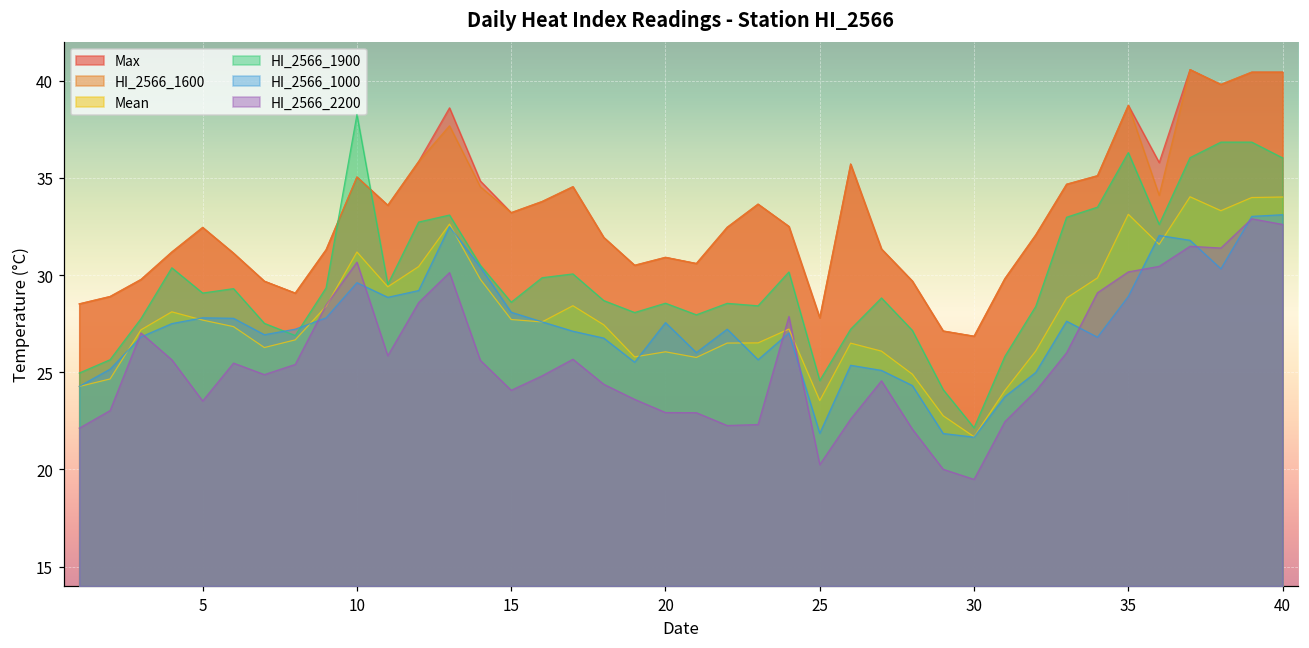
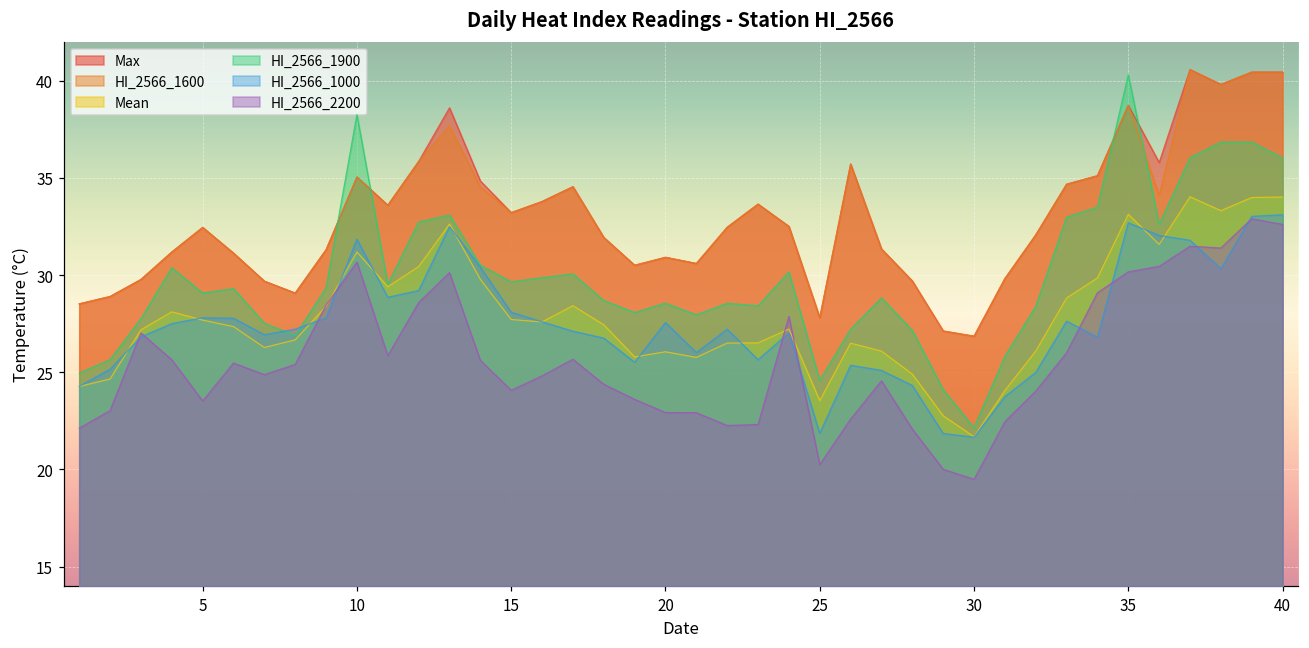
  {
    "HI_2566_1900": {
      "5": 29.1,
-     "15": 28.6,
+     "15": 29.7,
      "20": 28.6,
      "25": 24.6,
      "30": 22.1,
-     "35": 36.3,
+     "35": 40.3,
      "40": 36.0
    },
    "HI_2566_1000": {
-     "10": 29.6,
+     "10": 31.8,
      "15": 28.1,
      "20": 27.6,
      "25": 21.9,
-     "35": 28.9,
+     "35": 32.7,
      "40": 33.1
    },
    "HI_2566_2200": {
      "5": 23.5,
      "10": 30.7,
      "15": 24.1,
      "20": 22.9,
      "25": 20.3,
      "30": 19.5,
      "35": 30.2,
      "40": 32.6
    }
  }
